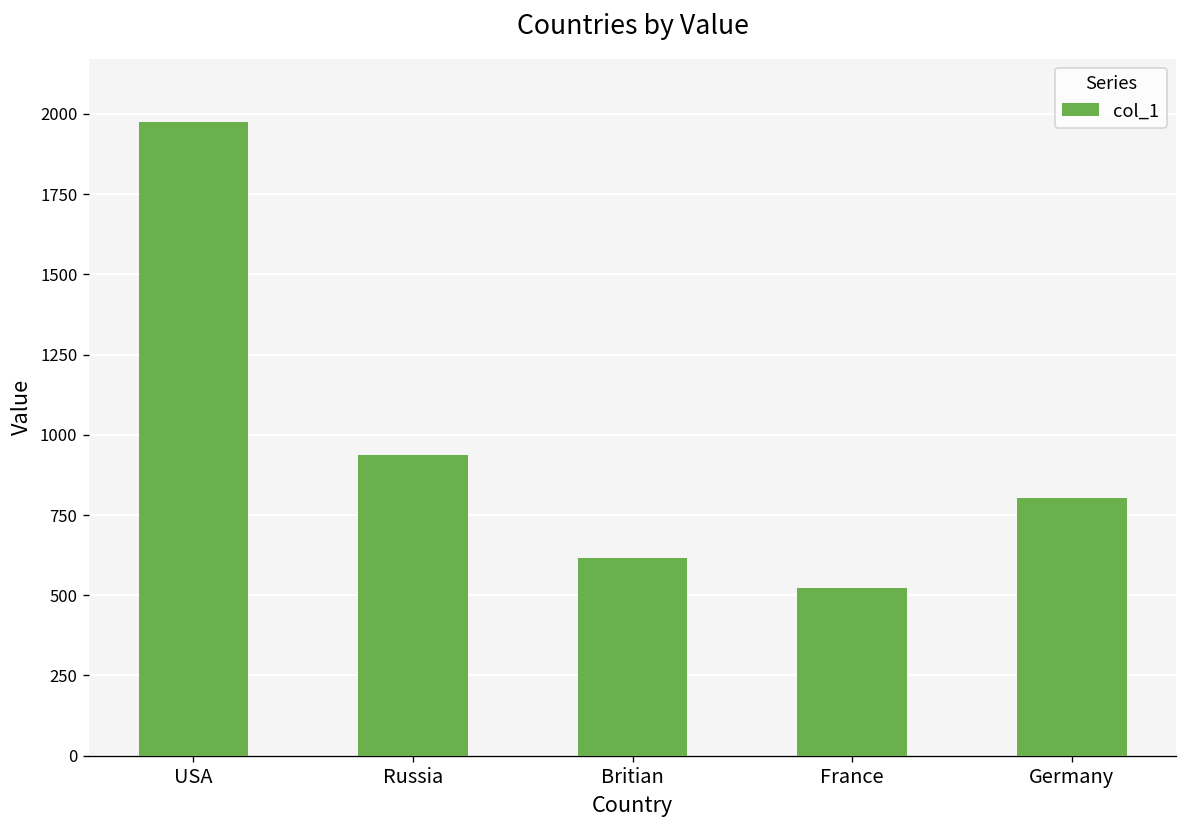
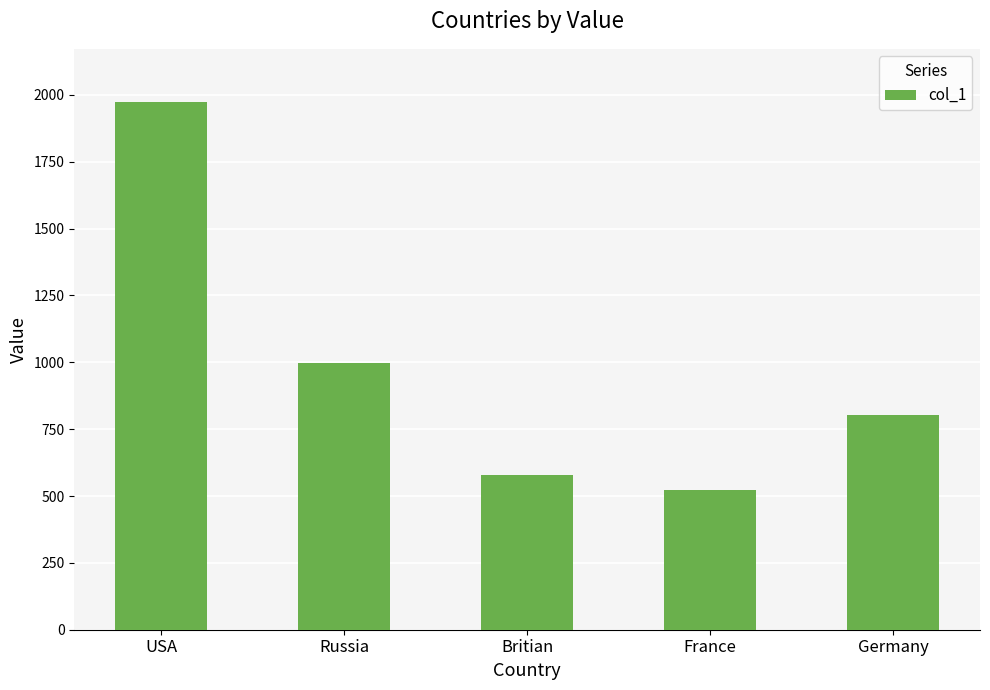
  {
    "USA": 1980,
-   "Russia": 940,
-   "Britian": 620,
+   "Russia": 1000,
+   "Britian": 580,
    "France": 520,
    "Germany": 800
  }
